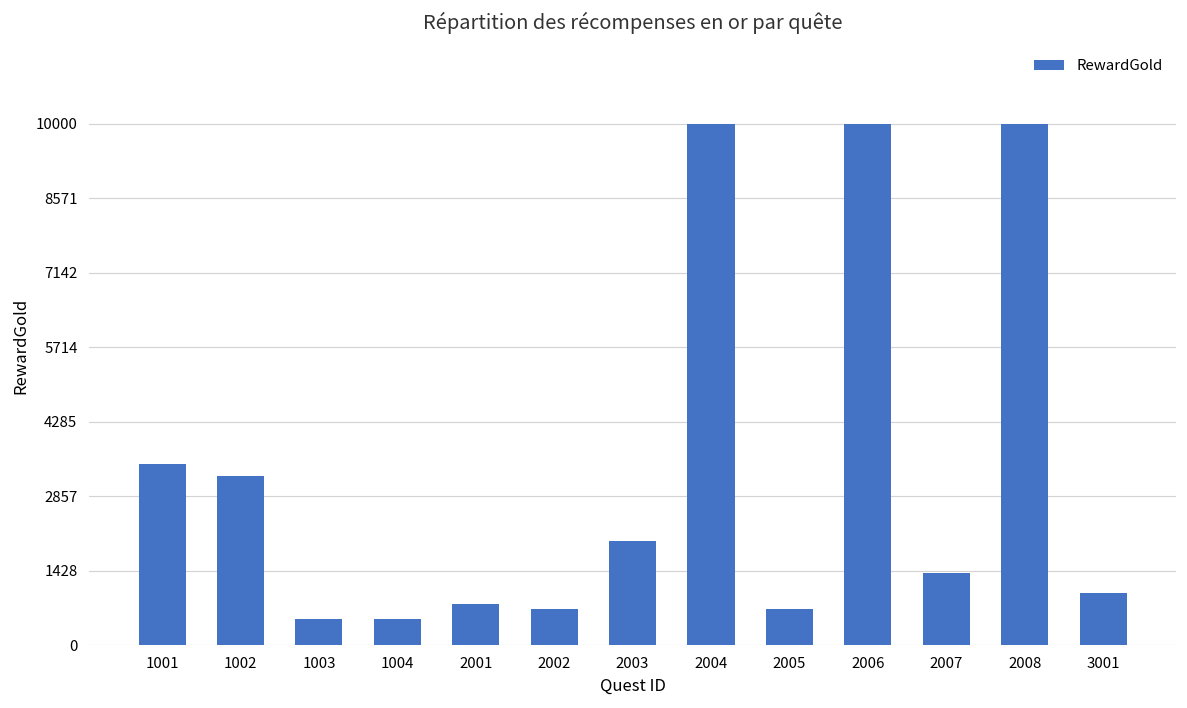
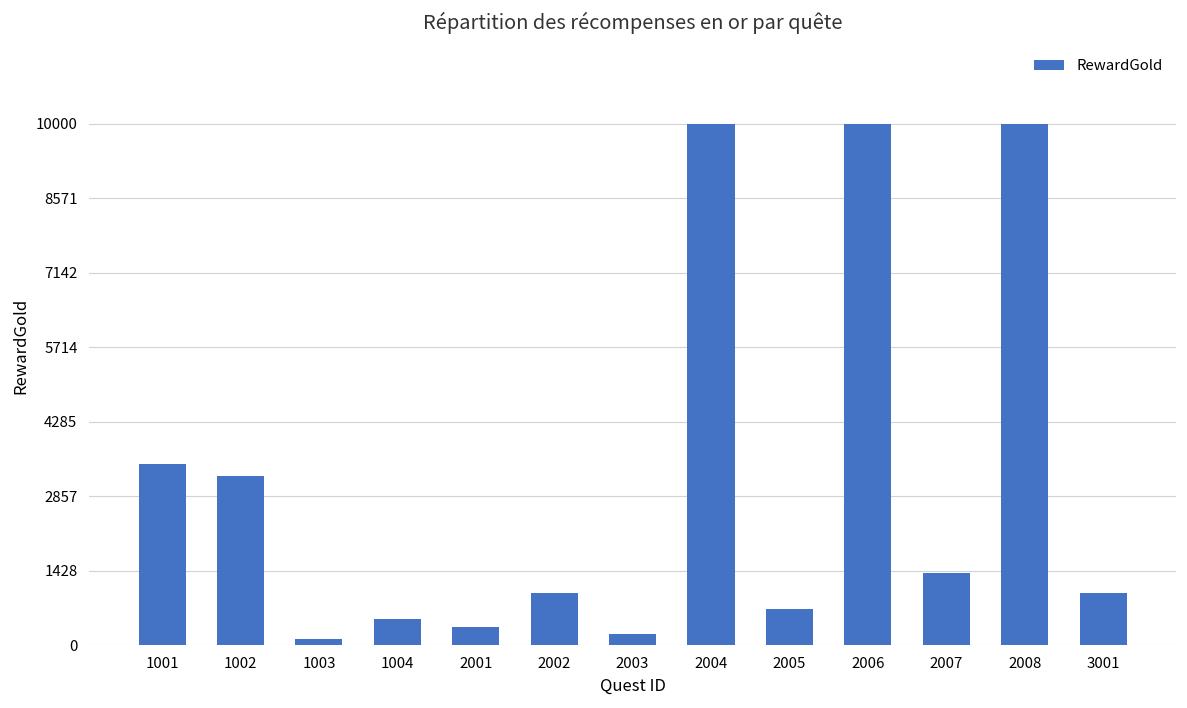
  {
    "1001": 3500,
    "1002": 3200,
-   "1003": 500,
+   "1003": 100,
    "1004": 500,
-   "2001": 800,
-   "2002": 700,
-   "2003": 2000,
+   "2001": 400,
+   "2002": 1000,
+   "2003": 200,
    "2004": 10000,
    "2005": 700,
    "2006": 10000,
    "2007": 1400,
    "2008": 10000,
    "3001": 1000
  }
